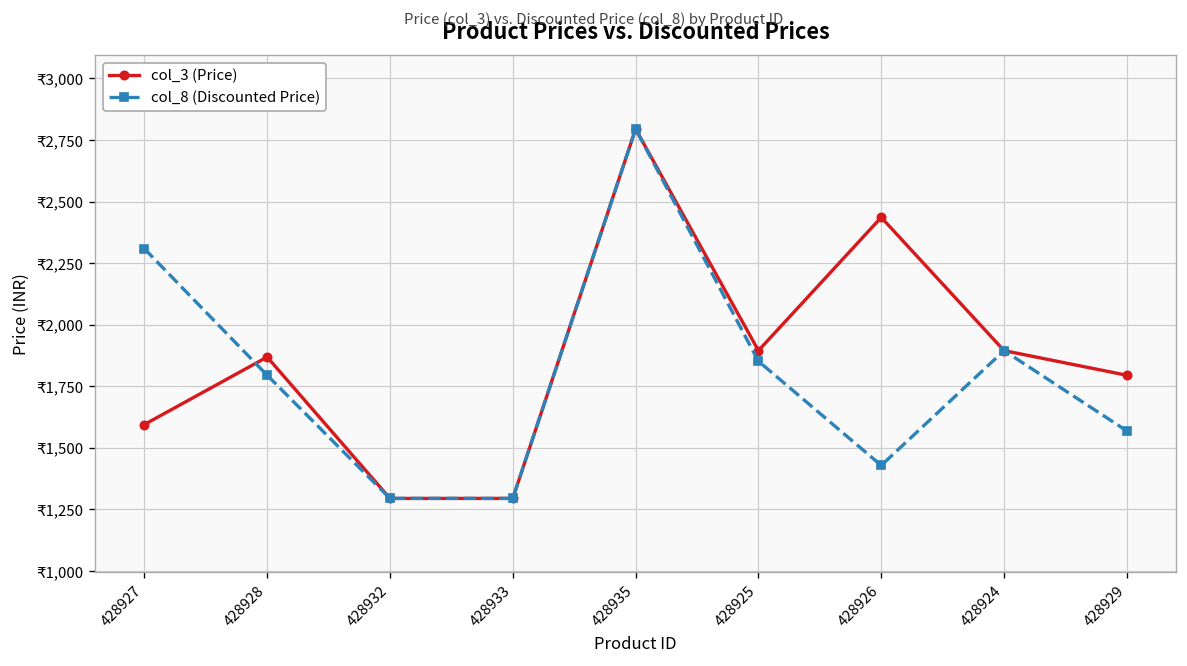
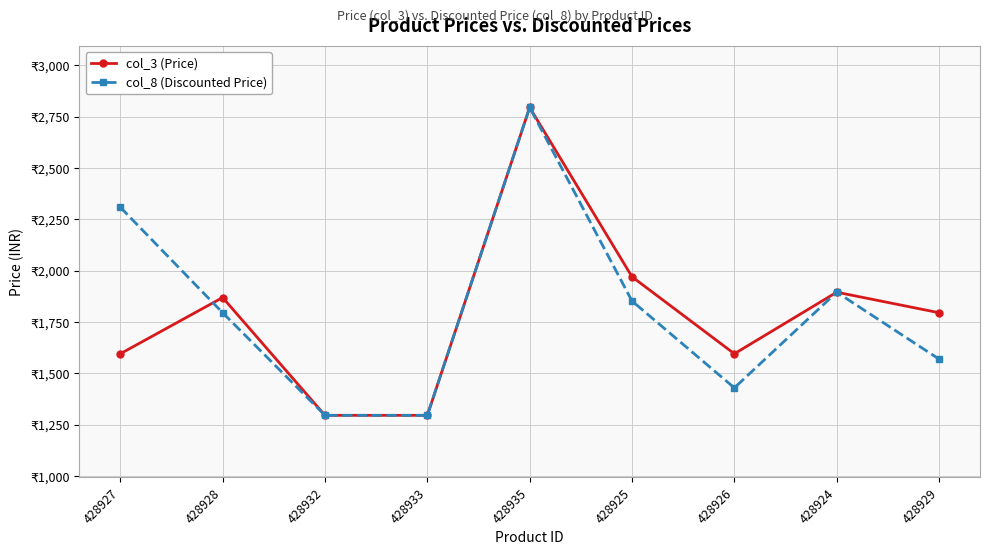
  {
    "col_3 (Price)": {
      "428927": "₹1,600",
      "428928": "₹1,870",
-     "428925": "₹1,900",
-     "428926": "₹2,440",
+     "428925": "₹1,970",
+     "428926": "₹1,600",
      "428929": "₹1,800"
    },
    "col_8 (Discounted Price)": {
      "428927": "₹2,310",
      "428928": "₹1,800",
      "428925": "₹1,850",
      "428926": "₹1,430",
      "428929": "₹1,570"
    }
  }
